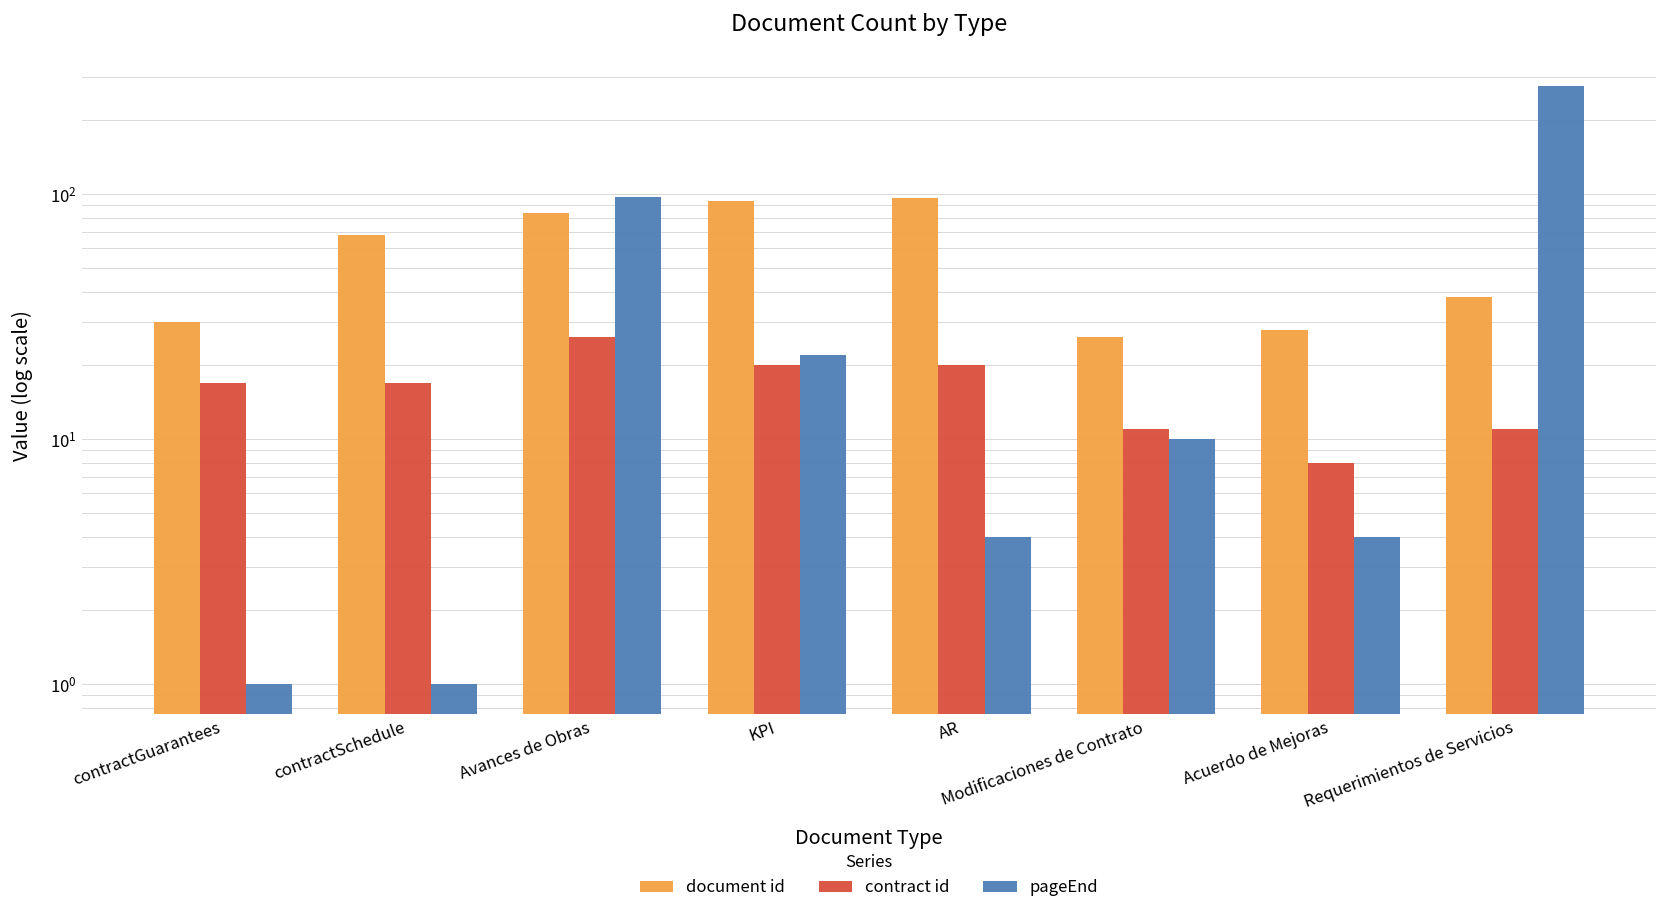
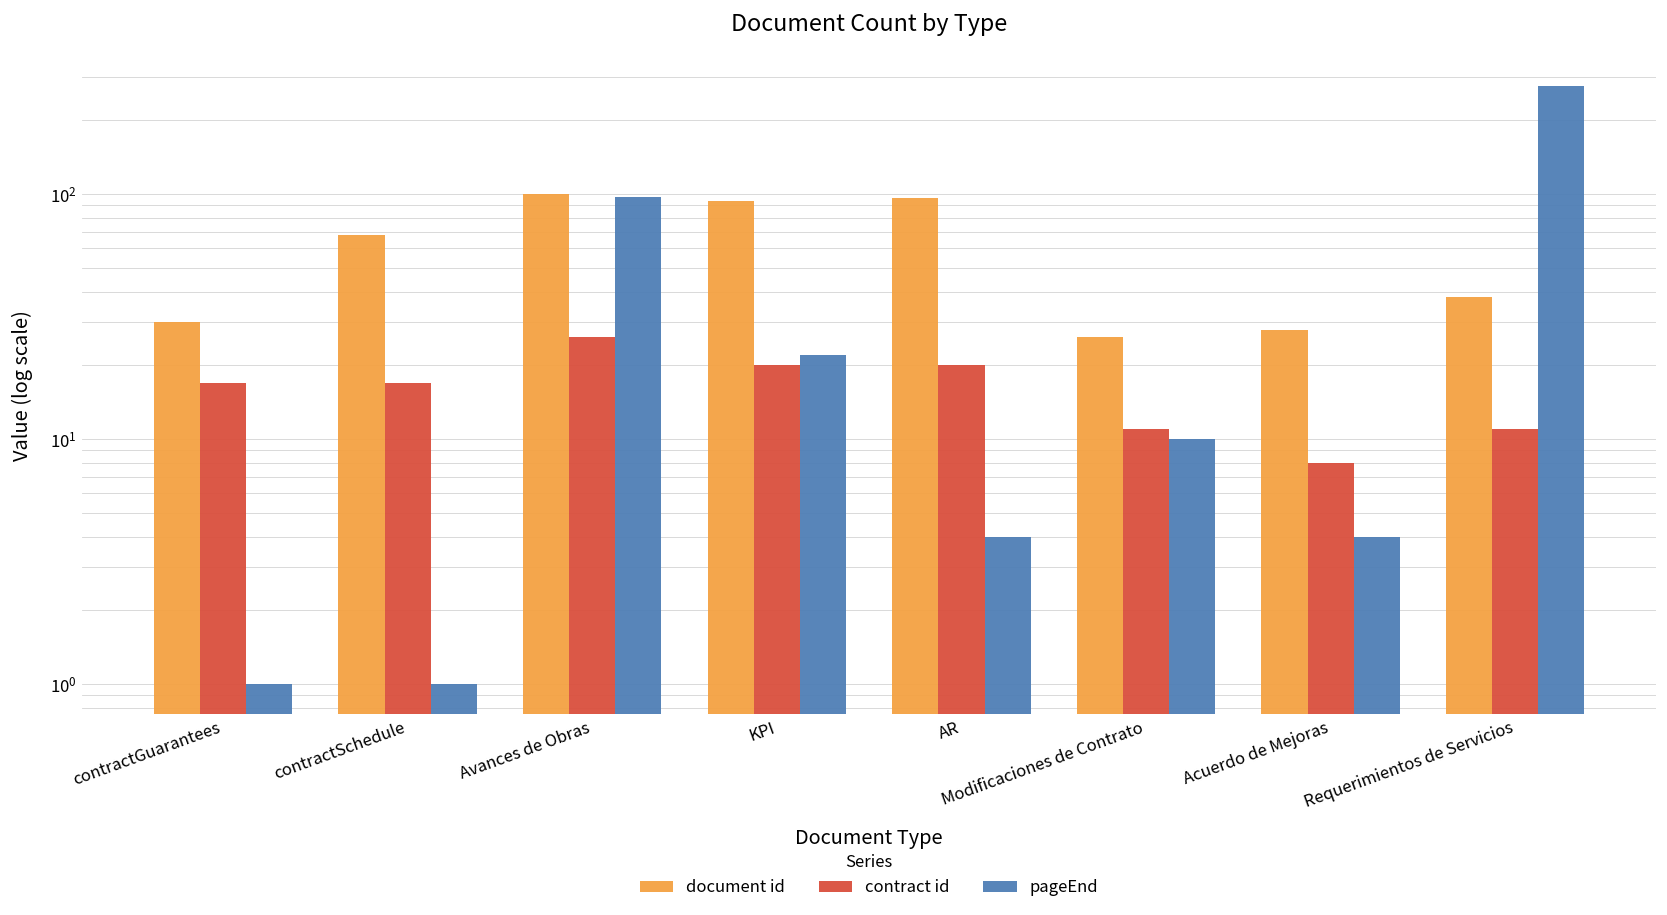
  {
    "document id": {
      "contractGuarantees": 30,
      "contractSchedule": 68,
-     "Avances de Obras": 84,
+     "Avances de Obras": 100,
      "KPI": 90,
      "AR": 100,
      "Modificaciones de Contrato": 26,
      "Acuerdo de Mejoras": 28,
      "Requerimientos de Servicios": 38
    },
    "contract id": {
      "contractGuarantees": 17,
      "contractSchedule": 17,
      "Avances de Obras": 26,
      "KPI": 20,
      "AR": 20,
      "Modificaciones de Contrato": 11,
      "Acuerdo de Mejoras": 8,
      "Requerimientos de Servicios": 11
    },
    "pageEnd": {
      "contractGuarantees": 1,
      "contractSchedule": 1,
      "Avances de Obras": 100,
      "KPI": 22,
      "AR": 4,
      "Modificaciones de Contrato": 10,
      "Acuerdo de Mejoras": 4,
      "Requerimientos de Servicios": 280
    }
  }
